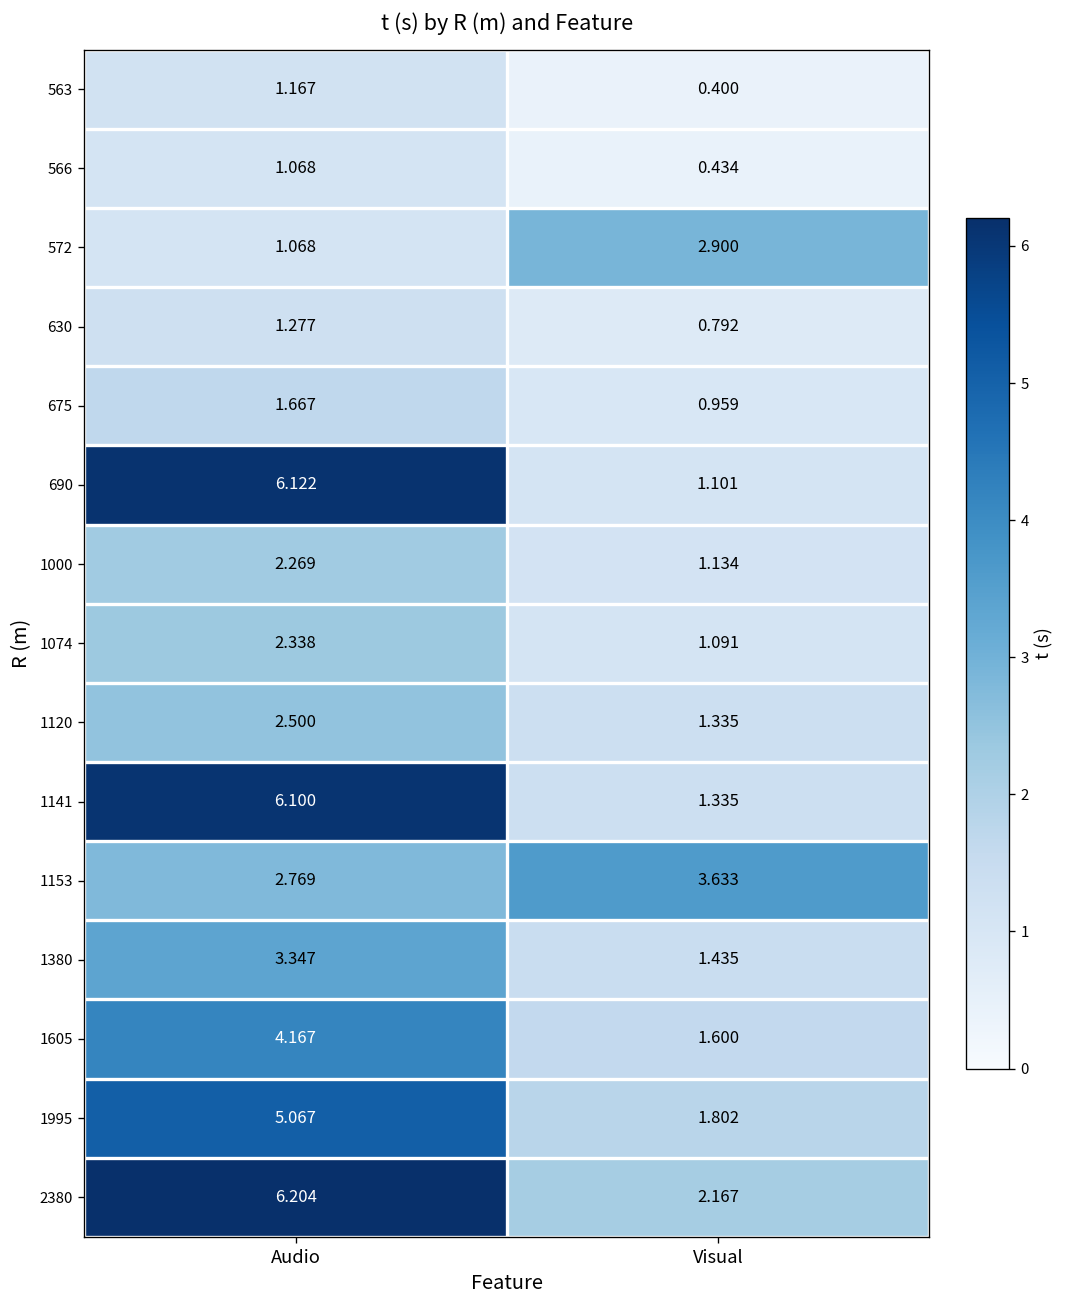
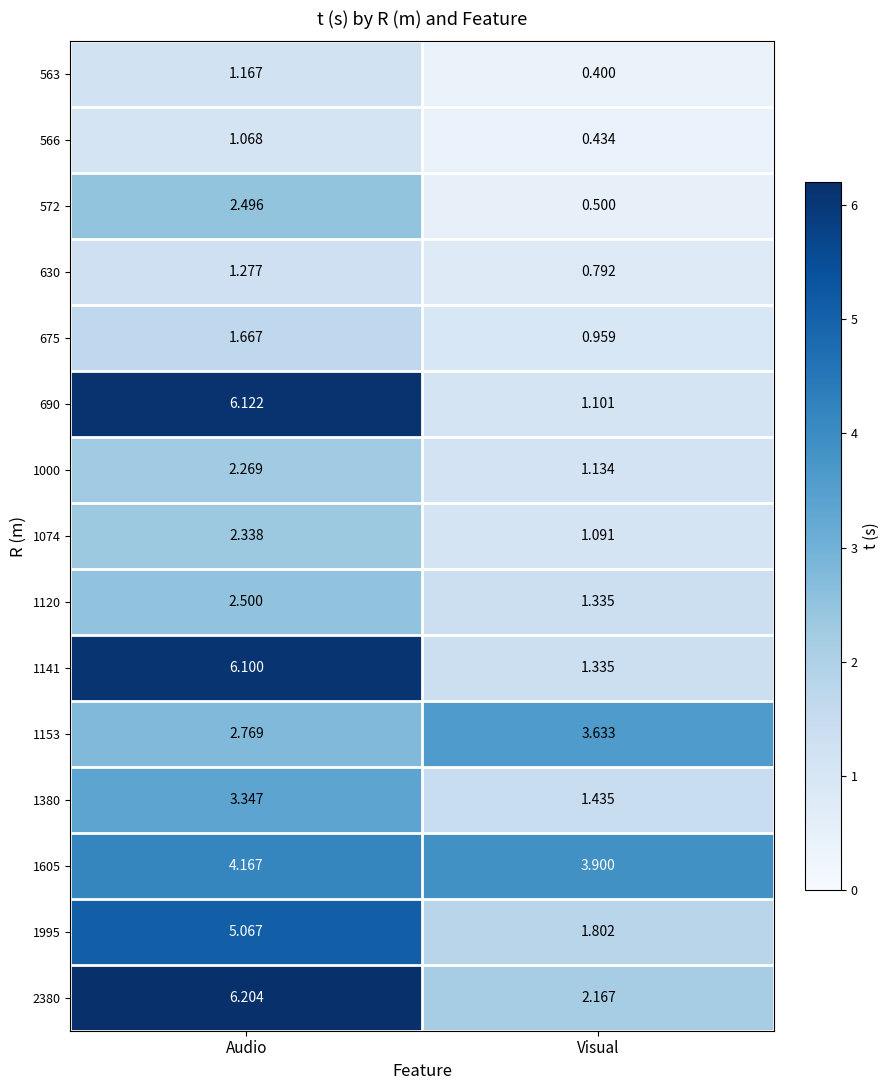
  {
    "563": {
      "Audio": 1.167,
      "Visual": 0.400
    },
    "566": {
      "Audio": 1.068,
      "Visual": 0.434
    },
    "572": {
-     "Audio": 1.068,
-     "Visual": 2.900
+     "Audio": 2.496,
+     "Visual": 0.500
    },
    "630": {
      "Audio": 1.277,
      "Visual": 0.792
    },
    "675": {
      "Audio": 1.667,
      "Visual": 0.959
    },
    "690": {
      "Audio": 6.122,
      "Visual": 1.101
    },
    "1000": {
      "Audio": 2.269,
      "Visual": 1.134
    },
    "1074": {
      "Audio": 2.338,
      "Visual": 1.091
    },
    "1120": {
      "Audio": 2.500,
      "Visual": 1.335
    },
    "1141": {
      "Audio": 6.100,
      "Visual": 1.335
    },
    "1153": {
      "Audio": 2.769,
      "Visual": 3.633
    },
    "1380": {
      "Audio": 3.347,
      "Visual": 1.435
    },
    "1605": {
      "Audio": 4.167,
-     "Visual": 1.600
+     "Visual": 3.900
    },
    "1995": {
      "Audio": 5.067,
      "Visual": 1.802
    },
    "2380": {
      "Audio": 6.204,
      "Visual": 2.167
    }
  }
